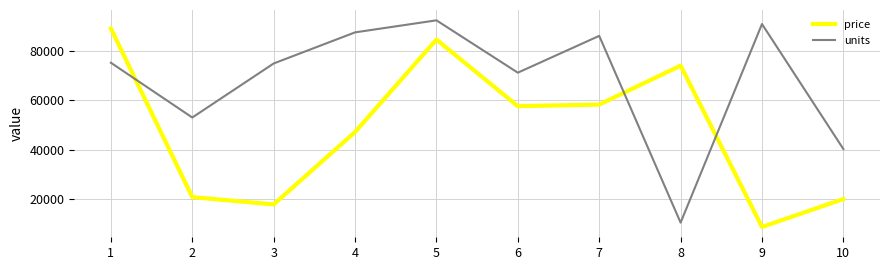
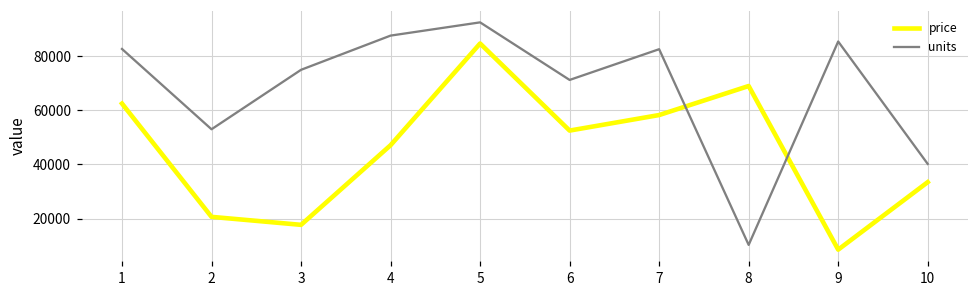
  {
    "price": {
-     "1": 89000,
+     "1": 63000,
      "2": 21000,
      "3": 18000,
      "4": 47000,
      "5": 85000,
-     "6": 58000,
+     "6": 53000,
      "7": 58000,
-     "8": 74000,
+     "8": 69000,
      "9": 8000,
-     "10": 20000
+     "10": 33000
    },
    "units": {
-     "1": 75000,
+     "1": 83000,
      "2": 53000,
      "3": 75000,
      "4": 88000,
      "5": 93000,
      "6": 71000,
-     "7": 86000,
+     "7": 83000,
      "8": 10000,
-     "9": 91000,
+     "9": 85000,
      "10": 40000
    }
  }
